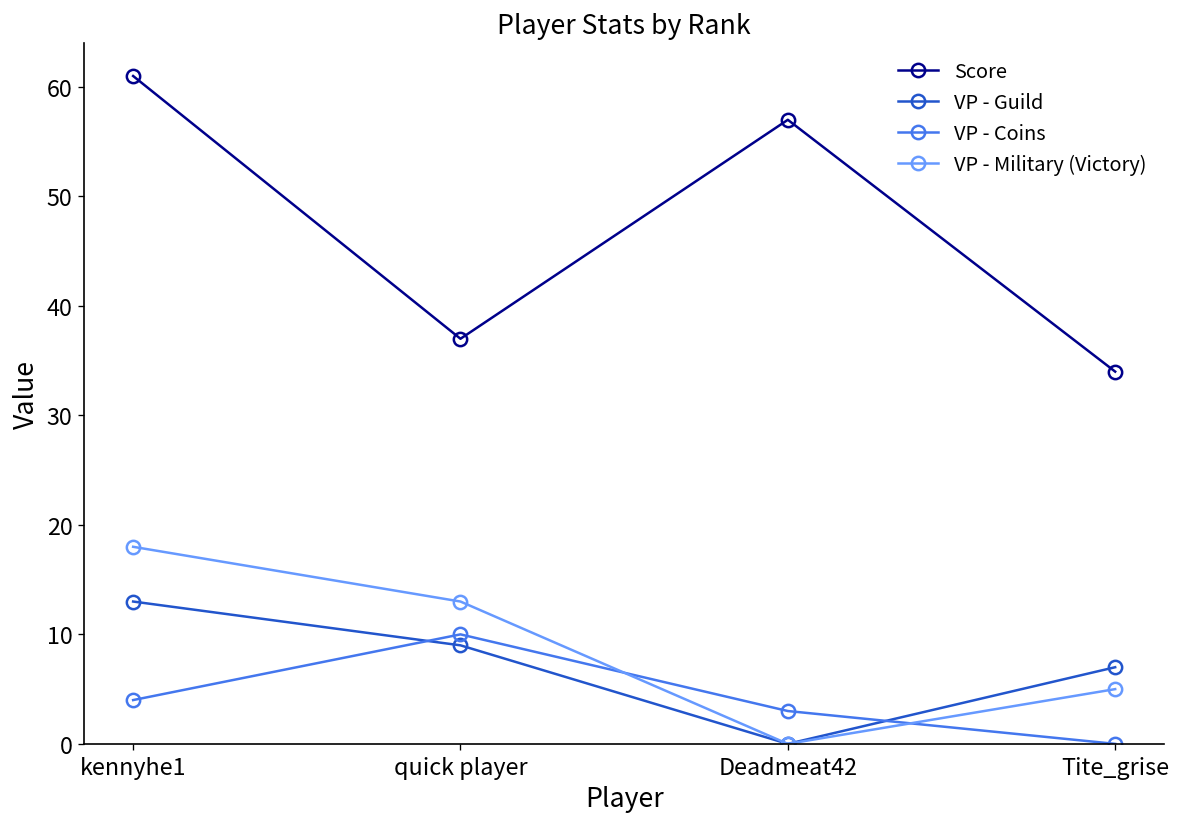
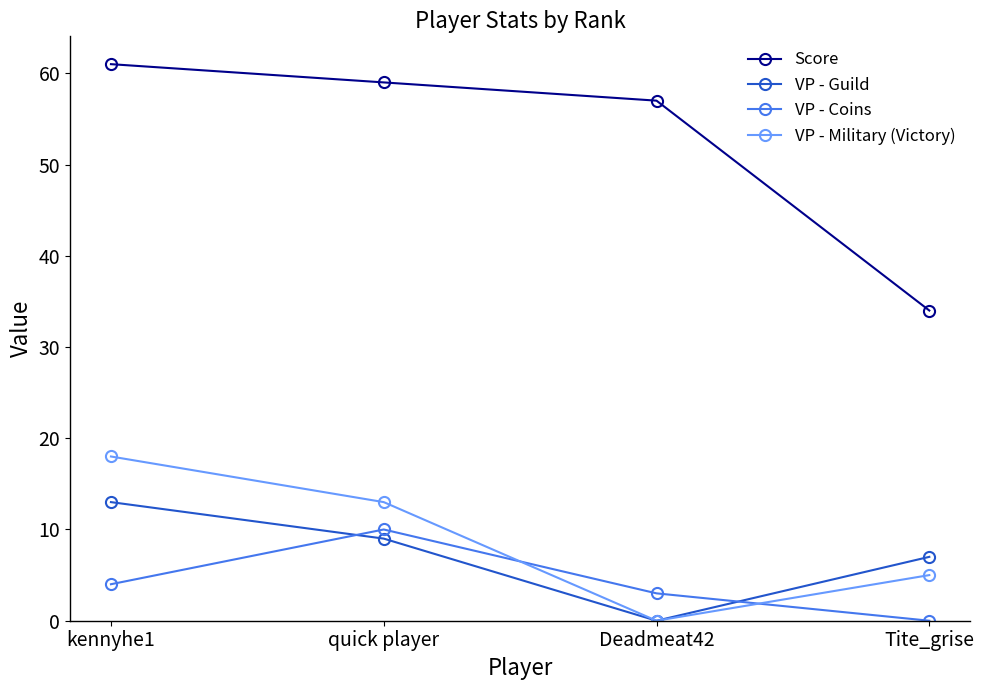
  {
    "Score": {
      "kennyhe1": 61,
-     "quick player": 37,
+     "quick player": 59,
      "Deadmeat42": 57,
      "Tite_grise": 34
    }
  }
